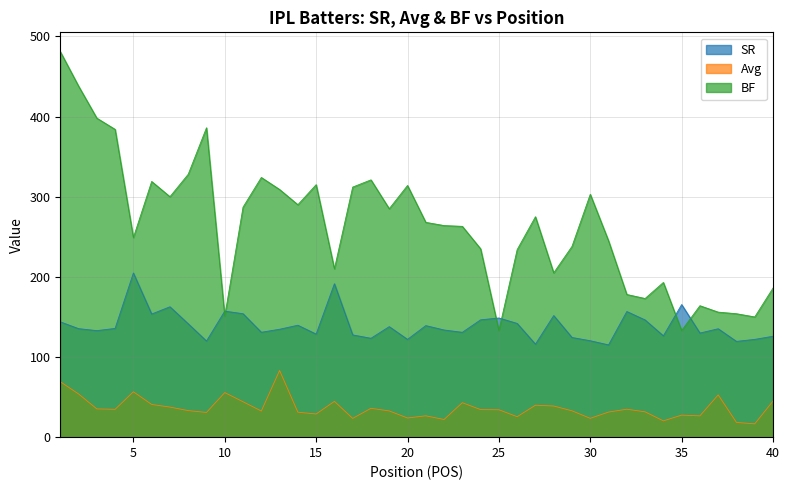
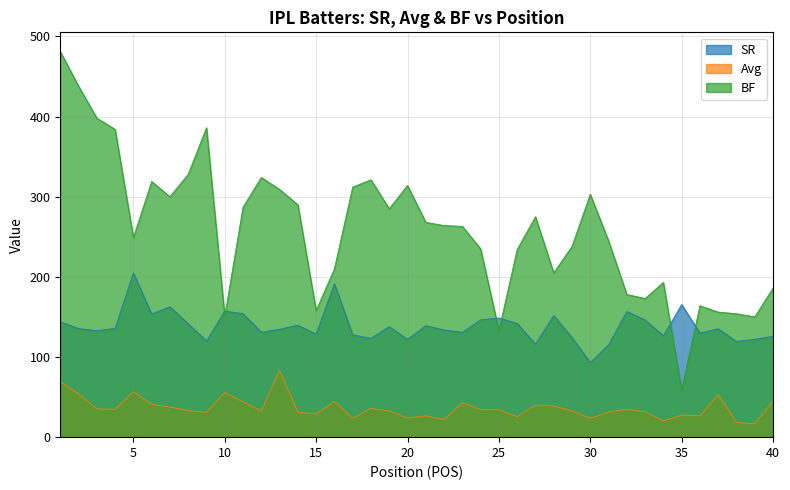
  {
    "SR": {
      "5": 200,
      "10": 160,
      "15": 130,
      "20": 120,
      "25": 150,
-     "30": 120,
+     "30": 90,
      "35": 170,
      "40": 130
    },
    "Avg": {
      "5": 60,
      "10": 60,
      "15": 30,
      "20": 20,
      "25": 30,
      "30": 20,
      "35": 30,
      "40": 50
    },
    "BF": {
      "5": 250,
      "10": 150,
-     "15": 320,
+     "15": 160,
      "20": 310,
      "25": 130,
      "30": 300,
-     "35": 130,
+     "35": 60,
      "40": 190
    }
  }
